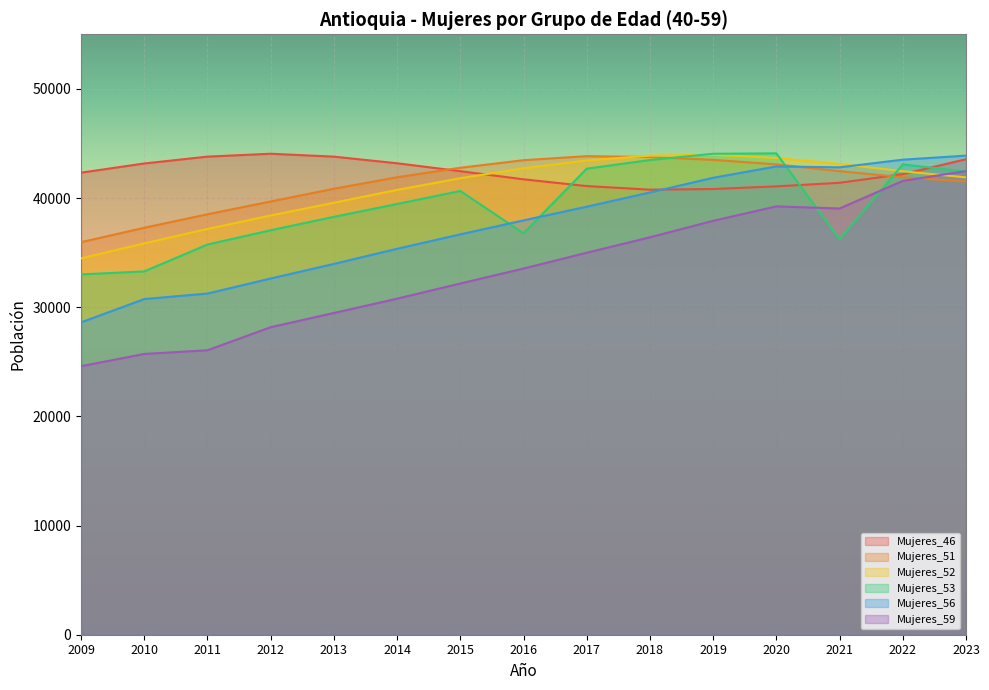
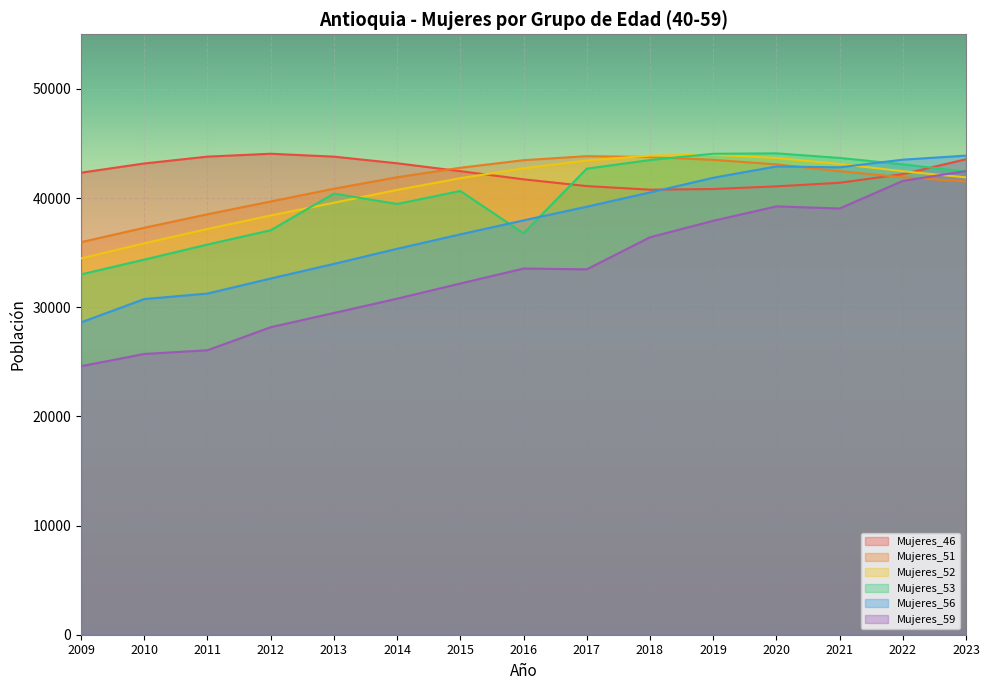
  {
    "Mujeres_53": {
      "2009": 33000,
-     "2010": 33300,
+     "2010": 34400,
      "2011": 35700,
      "2012": 37100,
-     "2013": 38300,
+     "2013": 40400,
      "2014": 39500,
      "2015": 40600,
      "2016": 36800,
      "2017": 42700,
      "2018": 43500,
      "2020": 44100,
-     "2021": 36200,
+     "2021": 43700,
      "2022": 43100
    },
    "Mujeres_56": {
      "2009": 28600,
      "2010": 30700,
      "2011": 31300,
      "2012": 32600,
      "2013": 34000,
      "2014": 35400,
      "2015": 36700,
      "2016": 38000,
      "2017": 39200,
      "2018": 40500,
      "2019": 41900,
      "2021": 42800,
      "2022": 43500,
      "2023": 43900
    },
    "Mujeres_59": {
      "2009": 24600,
      "2010": 25700,
      "2011": 26100,
      "2012": 28200,
      "2013": 29500,
      "2014": 30800,
      "2015": 32200,
      "2016": 33500,
-     "2017": 35000,
+     "2017": 33500,
      "2018": 36400,
      "2019": 37900,
      "2020": 39200,
      "2021": 39000,
      "2022": 41600
    }
  }
